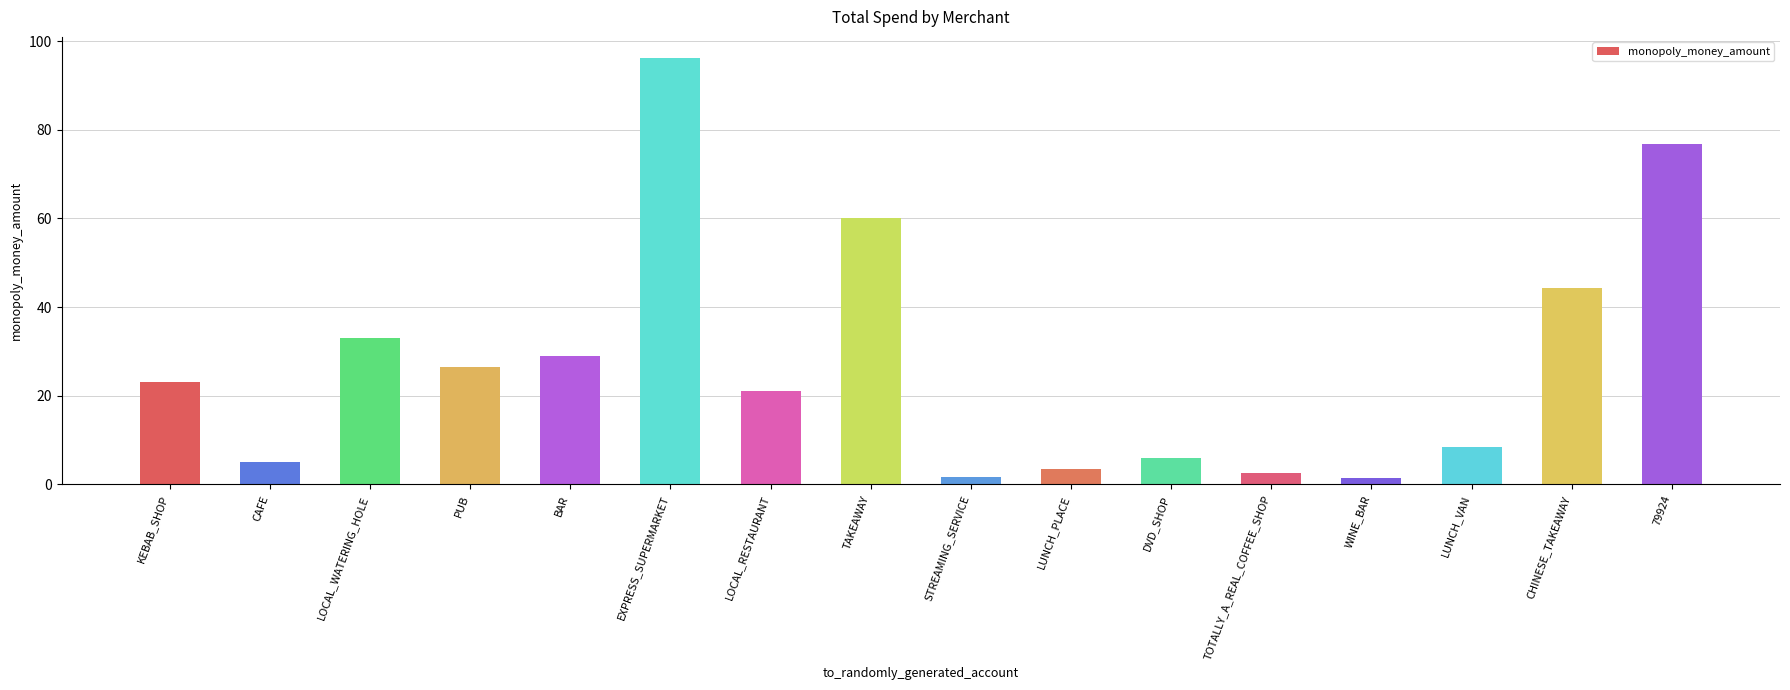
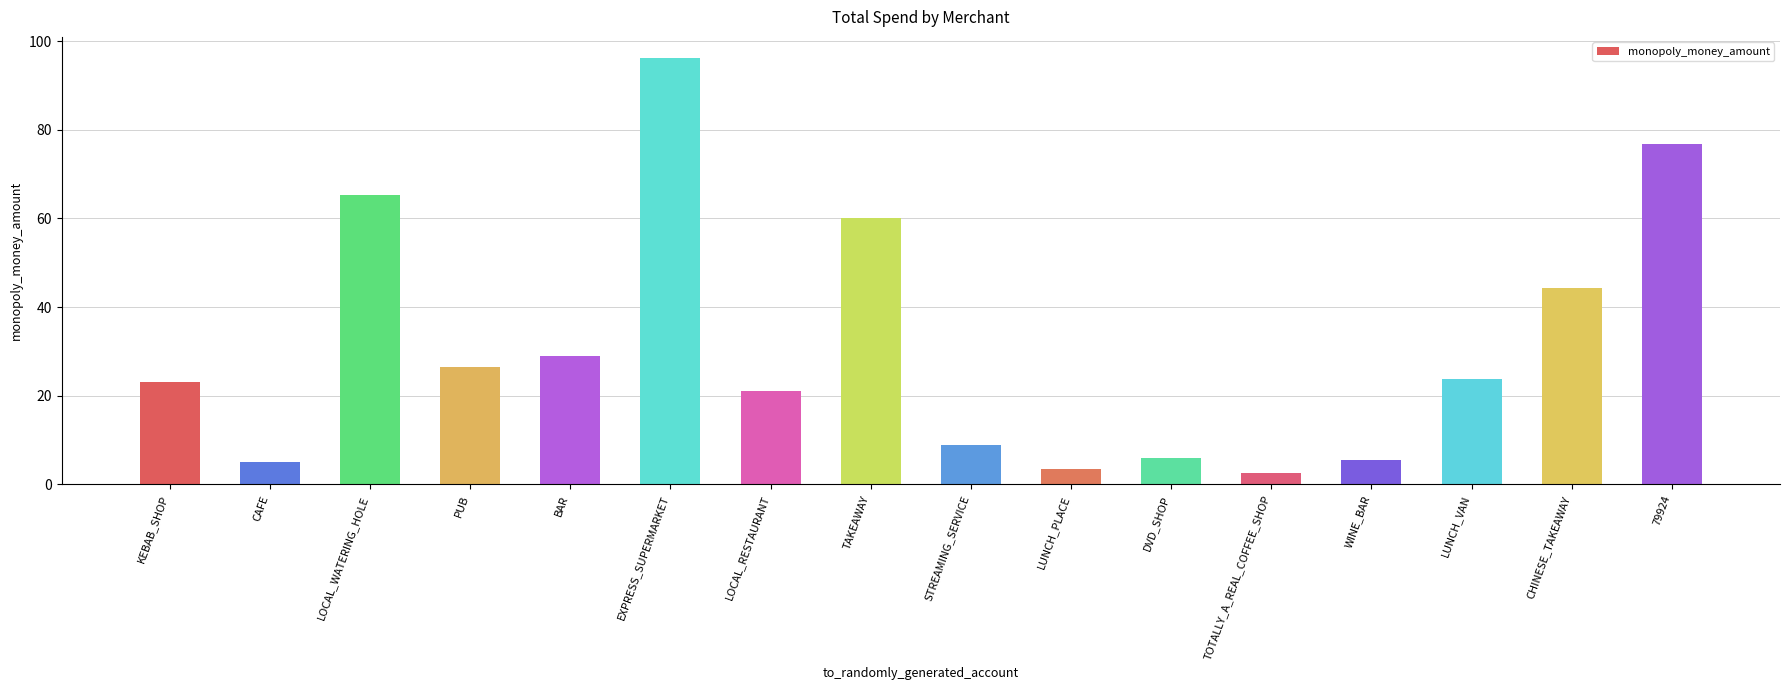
  {
    "KEBAB_SHOP": 23,
    "CAFE": 5,
-   "LOCAL_WATERING_HOLE": 33,
+   "LOCAL_WATERING_HOLE": 65,
    "PUB": 26,
    "BAR": 29,
    "EXPRESS_SUPERMARKET": 96,
    "LOCAL_RESTAURANT": 21,
    "TAKEAWAY": 60,
-   "STREAMING_SERVICE": 2,
+   "STREAMING_SERVICE": 9,
    "LUNCH_PLACE": 4,
    "DVD_SHOP": 6,
    "TOTALLY_A_REAL_COFFEE_SHOP": 3,
-   "WINE_BAR": 2,
-   "LUNCH_VAN": 9,
+   "WINE_BAR": 6,
+   "LUNCH_VAN": 24,
    "CHINESE_TAKEAWAY": 44,
    "79924": 77
  }
